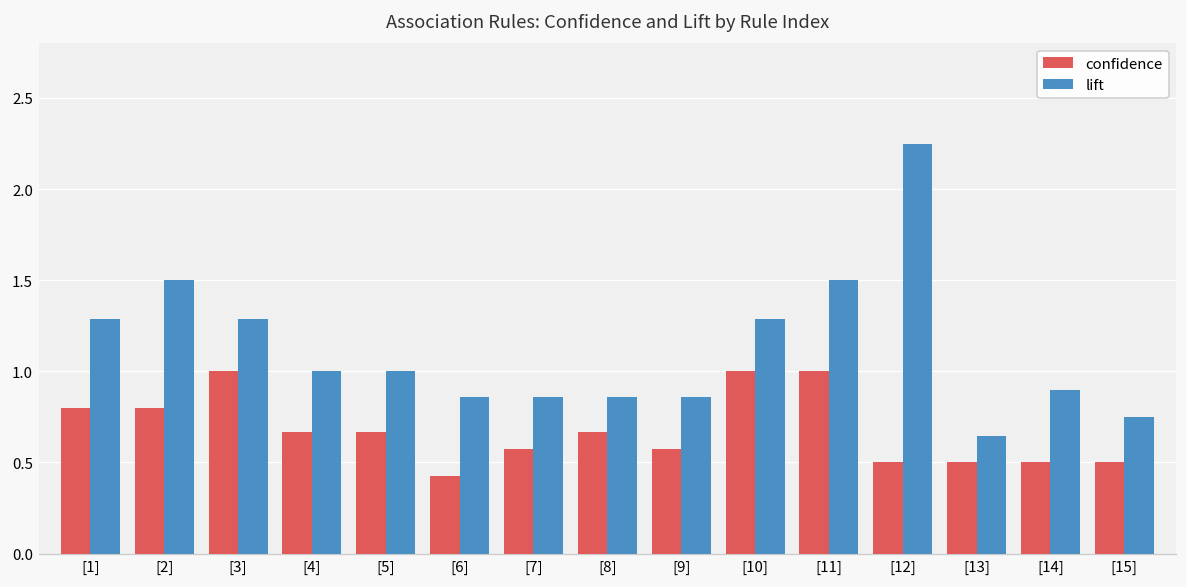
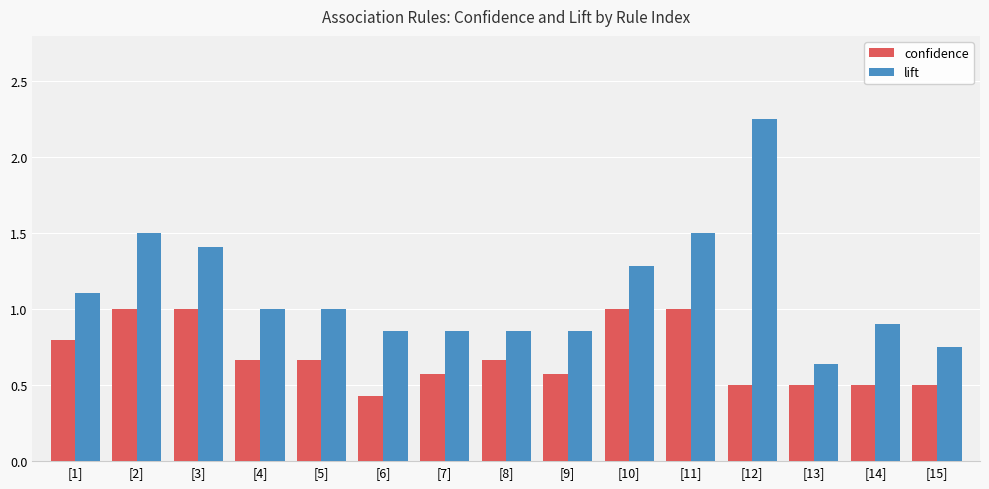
  {
    "confidence": {
      "[1]": 0.8,
-     "[2]": 0.8,
+     "[2]": 1.0,
      "[3]": 1.0,
      "[4]": 0.67,
      "[5]": 0.67,
      "[6]": 0.43,
      "[7]": 0.57,
      "[8]": 0.67,
      "[9]": 0.57,
      "[10]": 1.0,
      "[11]": 1.0,
      "[12]": 0.5,
      "[13]": 0.5,
      "[14]": 0.5,
      "[15]": 0.5
    },
    "lift": {
-     "[1]": 1.29,
+     "[1]": 1.11,
      "[2]": 1.50,
-     "[3]": 1.29,
+     "[3]": 1.41,
      "[4]": 1.00,
      "[5]": 1.00,
      "[6]": 0.86,
      "[7]": 0.86,
      "[8]": 0.86,
      "[9]": 0.86,
      "[10]": 1.29,
      "[11]": 1.50,
      "[12]": 2.25,
      "[13]": 0.64,
      "[14]": 0.90,
      "[15]": 0.75
    }
  }
